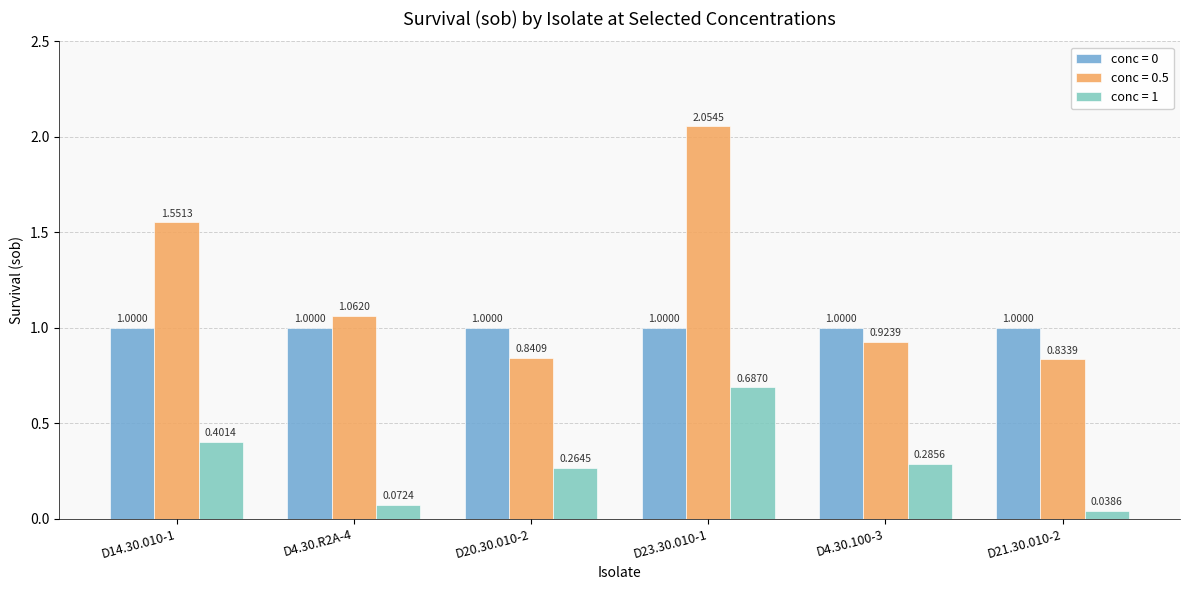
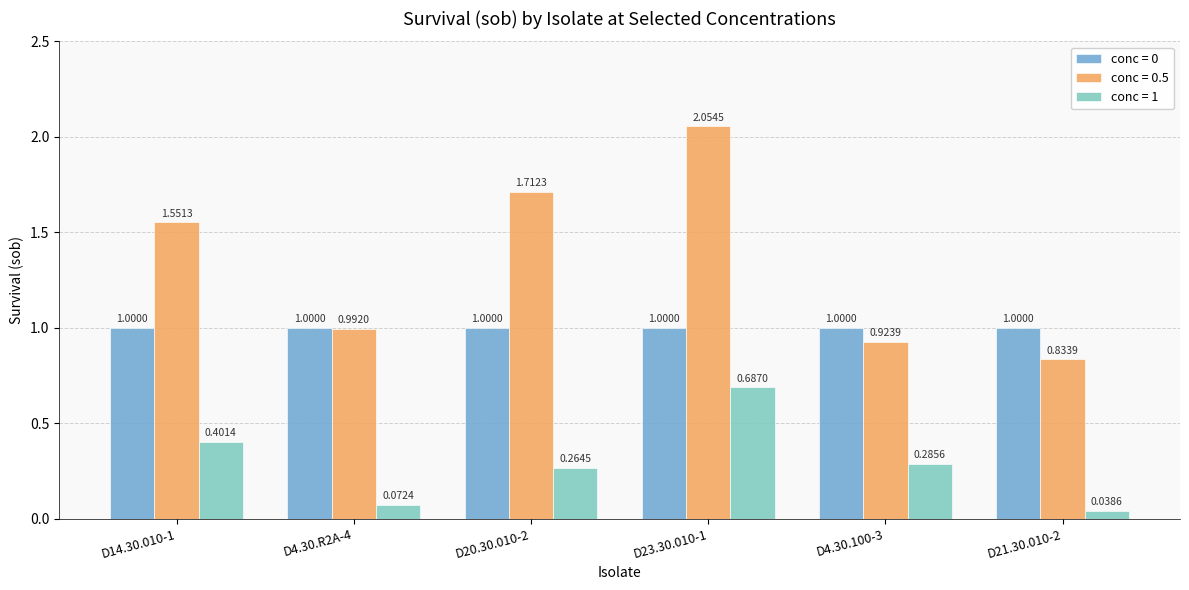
  {
    "conc = 0.5": {
      "D14.30.010-1": 1.5513,
-     "D4.30.R2A-4": 1.0620,
-     "D20.30.010-2": 0.8409,
+     "D4.30.R2A-4": 0.9920,
+     "D20.30.010-2": 1.7123,
      "D23.30.010-1": 2.0545,
      "D4.30.100-3": 0.9239,
      "D21.30.010-2": 0.8339
    }
  }
